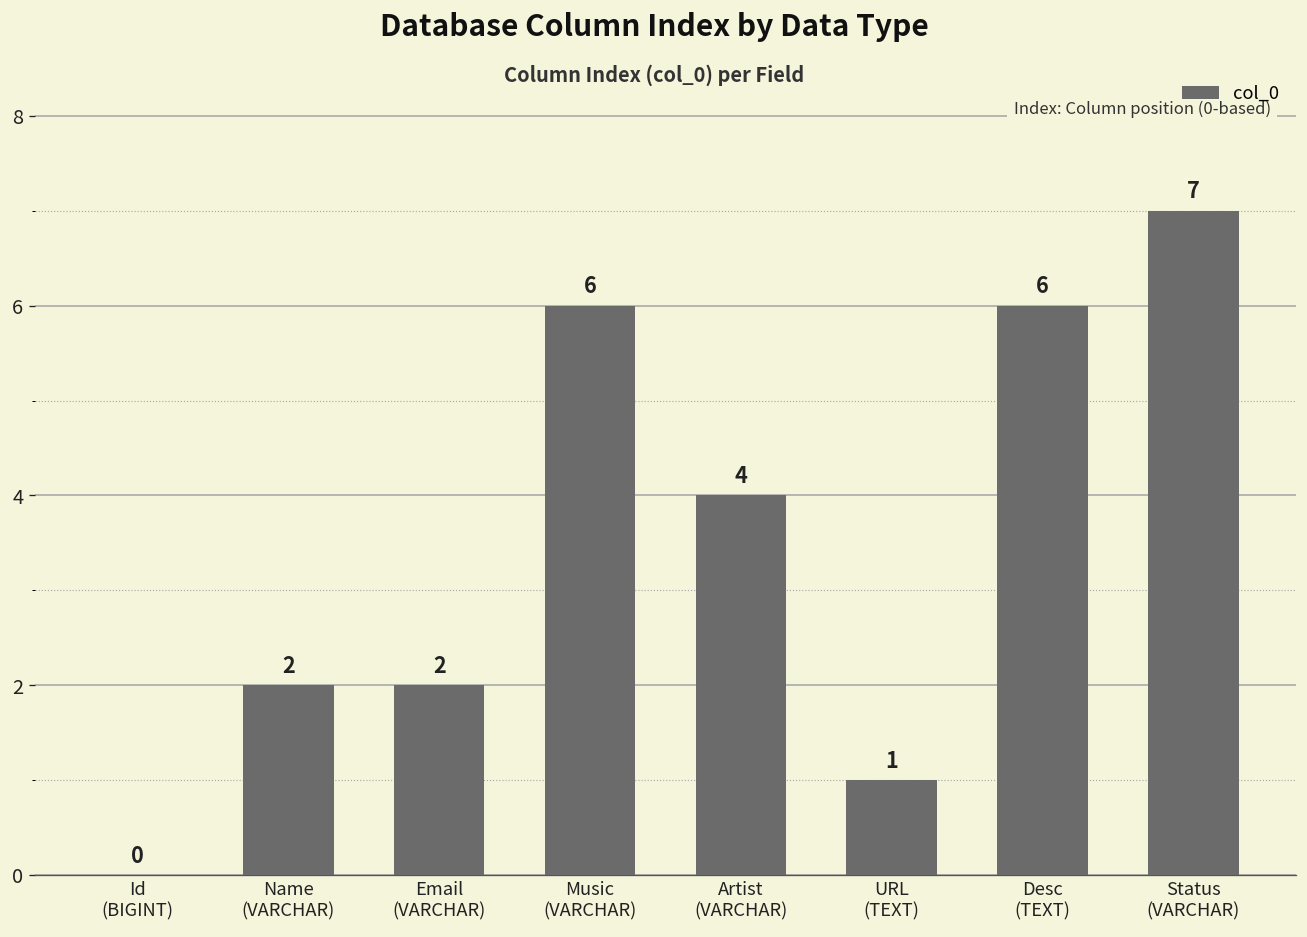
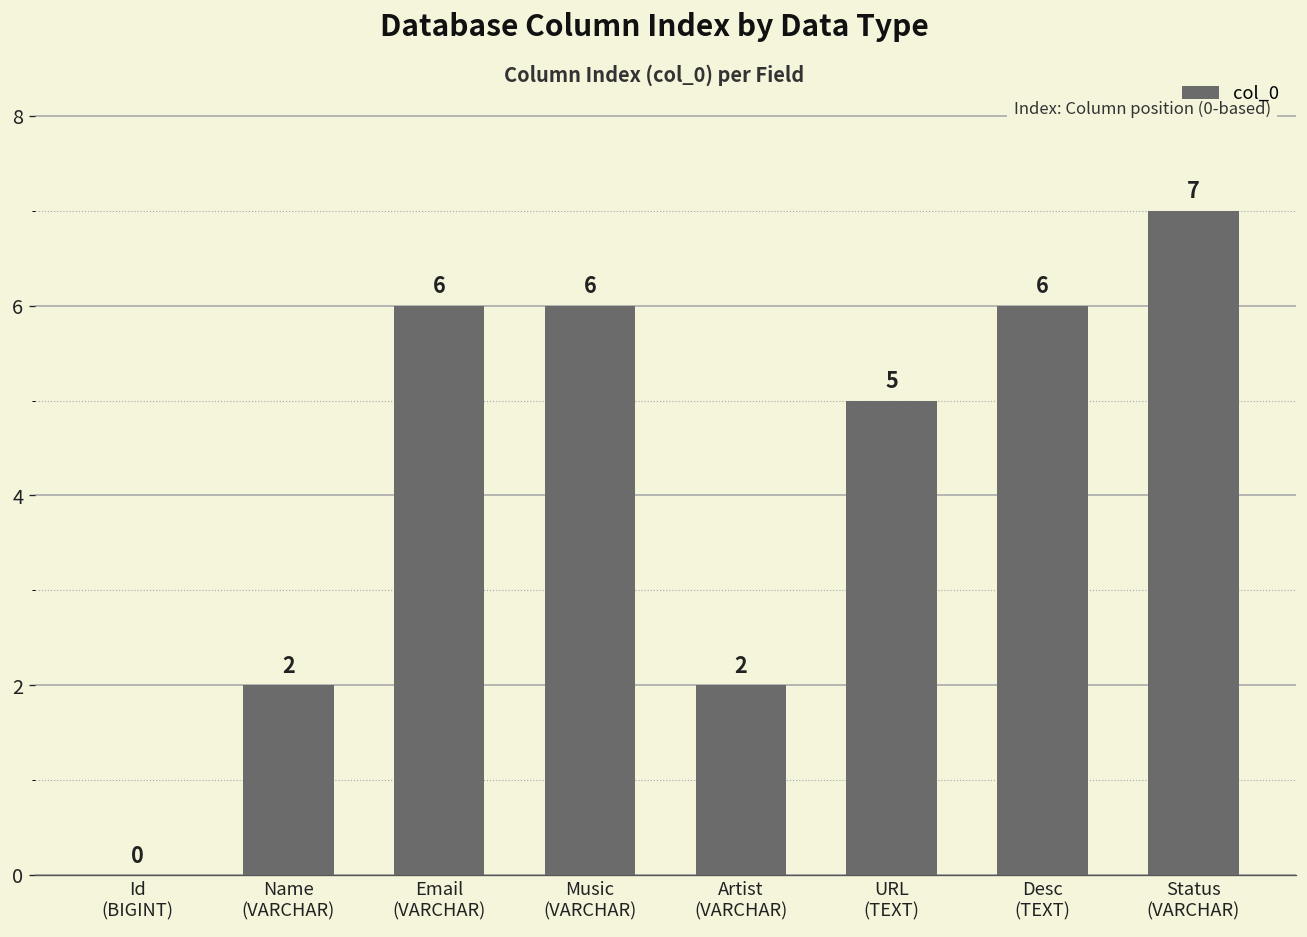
  {
    "Id (BIGINT)": 0,
    "Name (VARCHAR)": 2,
-   "Email (VARCHAR)": 2,
+   "Email (VARCHAR)": 6,
    "Music (VARCHAR)": 6,
-   "Artist (VARCHAR)": 4,
-   "URL (TEXT)": 1,
+   "Artist (VARCHAR)": 2,
+   "URL (TEXT)": 5,
    "Desc (TEXT)": 6,
    "Status (VARCHAR)": 7
  }
